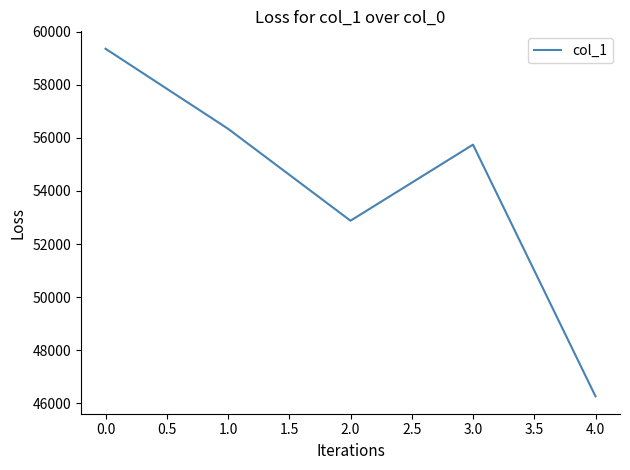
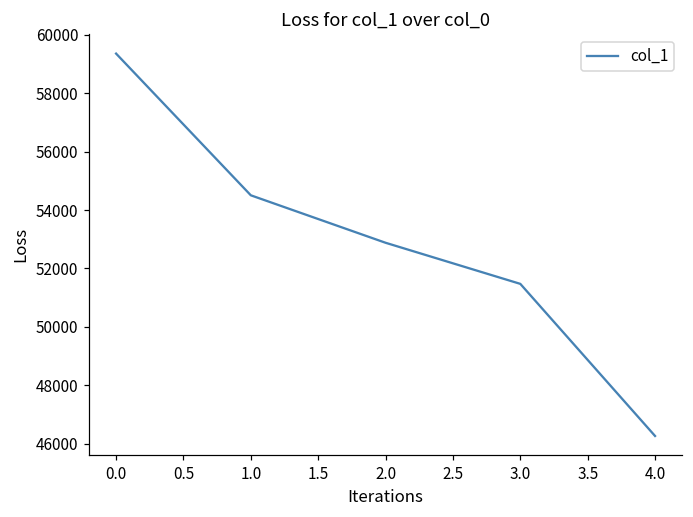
  {
    "0.0": 59400,
-   "1.0": 56300,
+   "1.0": 54500,
    "2.0": 52900,
-   "3.0": 55700,
+   "3.0": 51500,
    "4.0": 46300
  }
